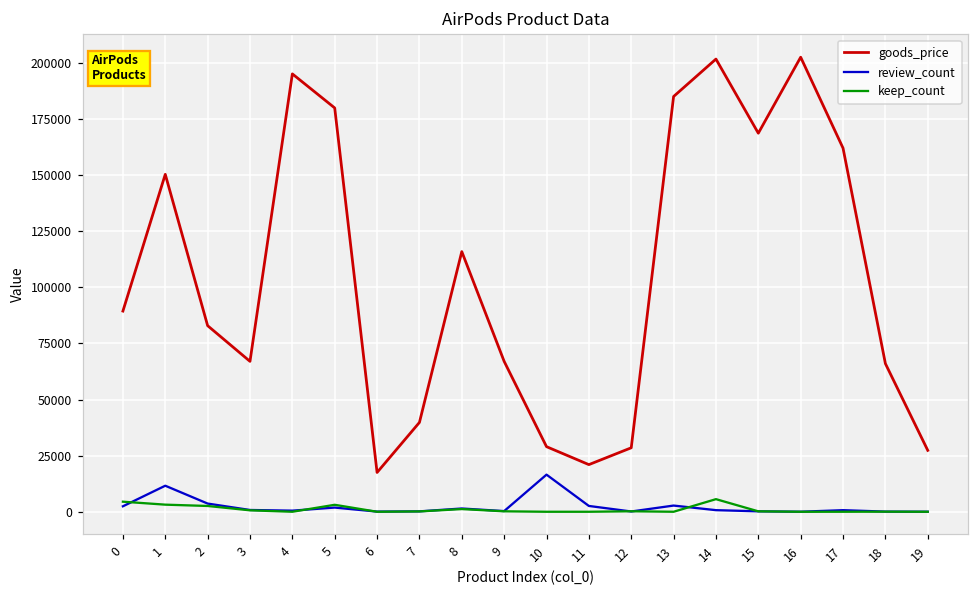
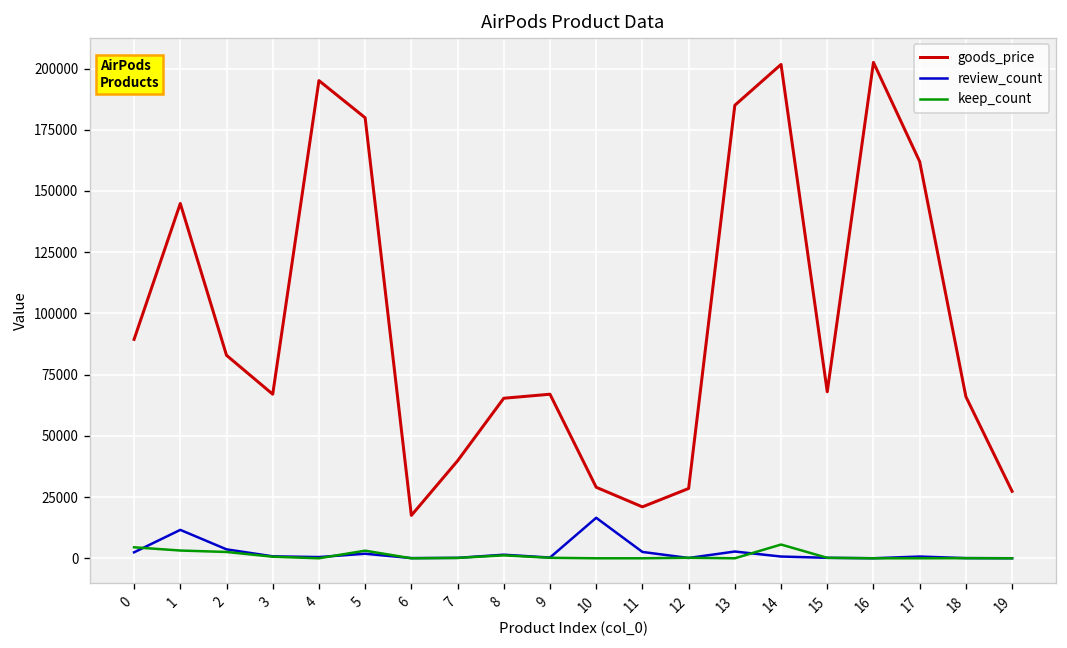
  {
    "goods_price": {
      "0": 89000,
-     "1": 150000,
+     "1": 145000,
      "2": 83000,
      "3": 67000,
      "4": 195000,
      "5": 180000,
      "6": 18000,
      "7": 40000,
-     "8": 116000,
+     "8": 65000,
      "9": 67000,
      "10": 29000,
      "11": 21000,
      "12": 29000,
      "13": 185000,
      "14": 202000,
-     "15": 169000,
+     "15": 68000,
      "16": 203000,
      "17": 162000,
      "18": 66000,
      "19": 27000
    },
    "review_count": {
      "0": 2000,
      "1": 12000,
      "10": 17000,
      "11": 3000,
      "13": 3000,
      "14": 1000
    },
    "keep_count": {
      "0": 4000,
      "1": 3000,
      "10": 0,
      "11": 0,
      "13": 0,
      "14": 6000
    }
  }
